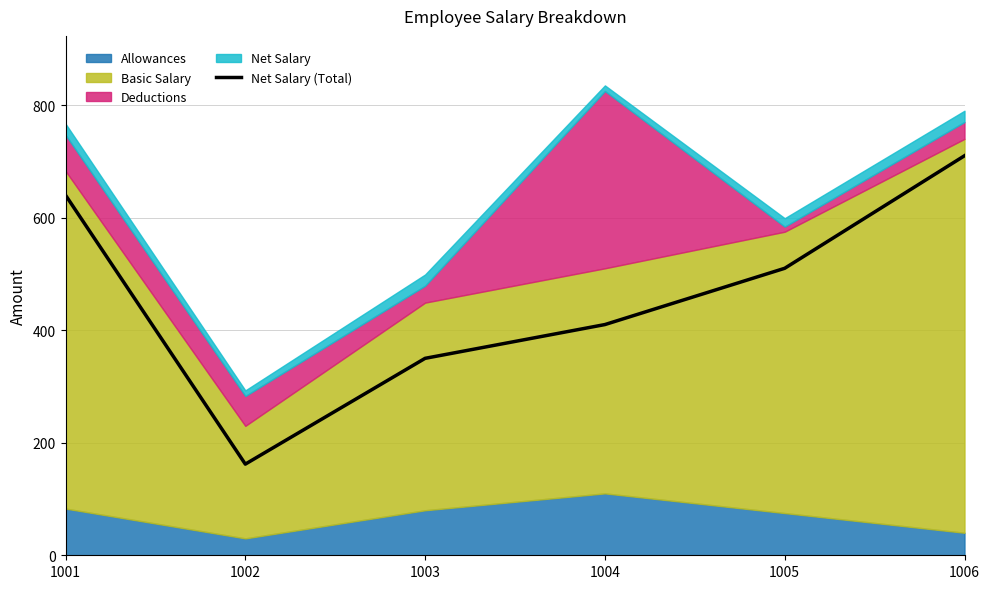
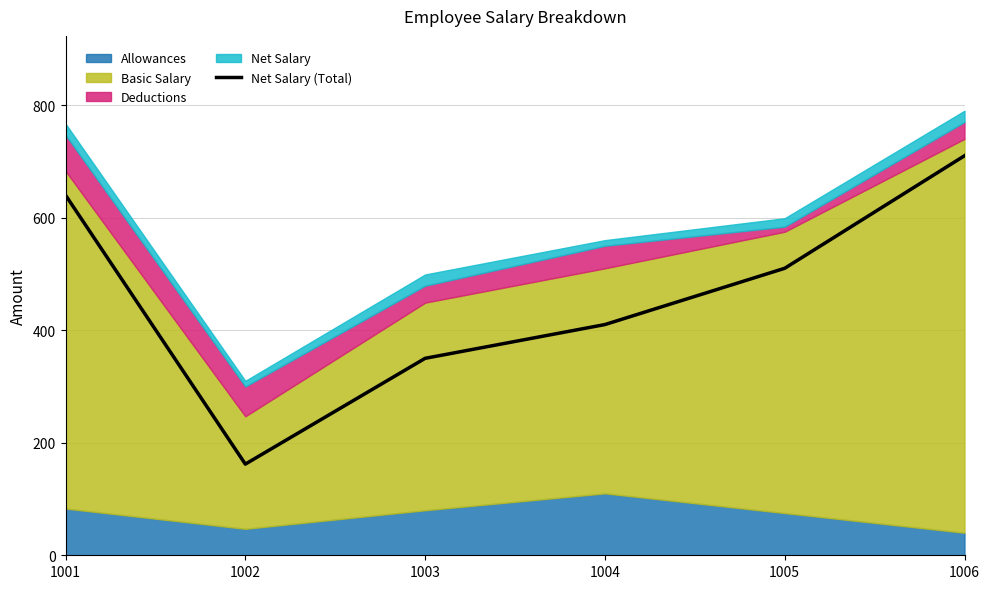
  {
    "Net Salary (Total)": {
      "1001": 640,
      "1002": 160,
      "1003": 350,
      "1004": 410,
      "1005": 510,
      "1006": 710
    },
    "Allowances": {
      "1001": 80,
-     "1002": 30,
+     "1002": 50,
      "1003": 80,
      "1004": 110,
      "1005": 80,
      "1006": 40
    },
    "Basic Salary": {
      "1001": 600,
      "1002": 200,
      "1003": 370,
      "1004": 400,
      "1005": 500,
      "1006": 700
    },
    "Deductions": {
      "1001": 60,
      "1002": 50,
      "1003": 30,
-     "1004": 320,
+     "1004": 40,
      "1005": 10,
      "1006": 30
    },
    "Net Salary": {
      "1001": 20,
      "1002": 10,
      "1003": 20,
      "1004": 10,
      "1005": 20,
      "1006": 20
    }
  }
